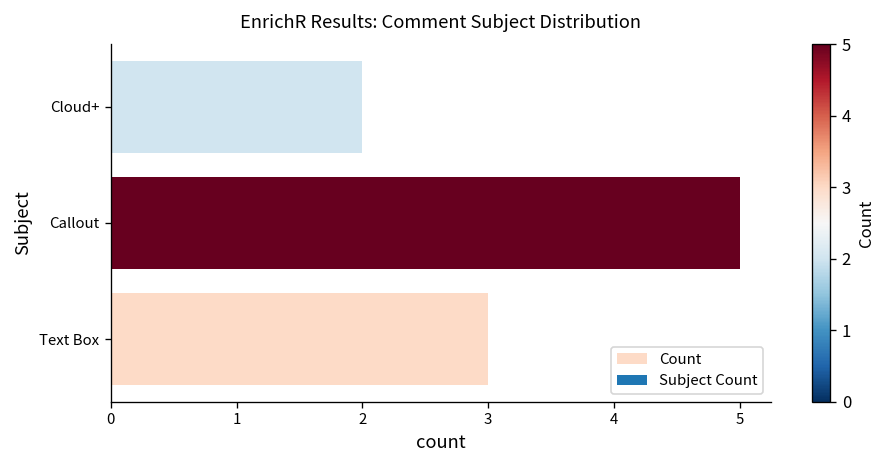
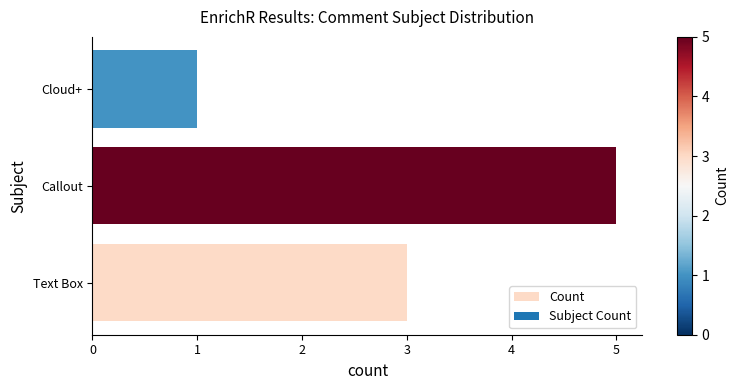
  {
-   "Cloud+": 2,
+   "Cloud+": 1,
    "Callout": 5,
    "Text Box": 3
  }
